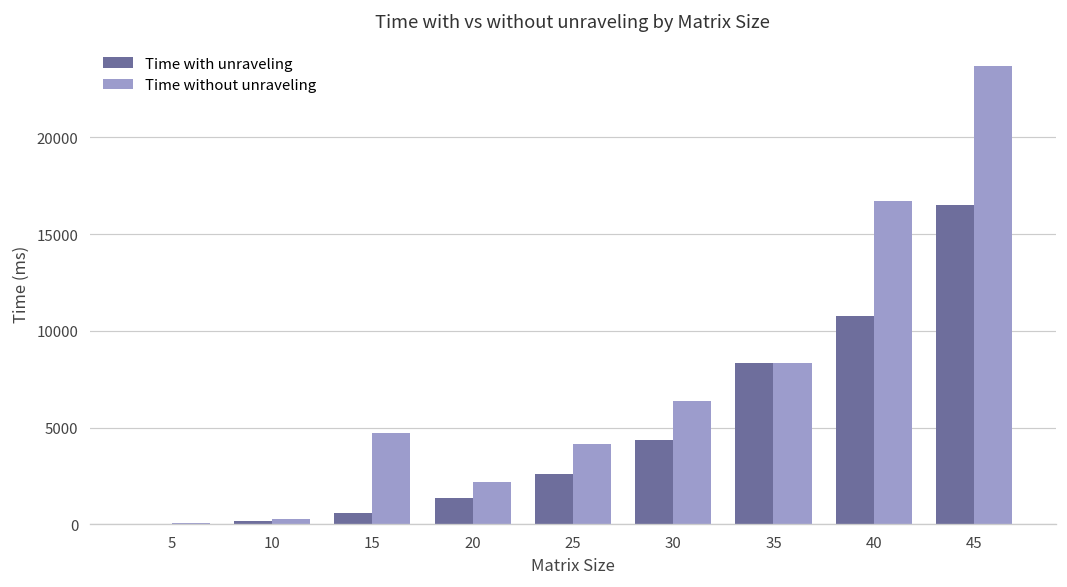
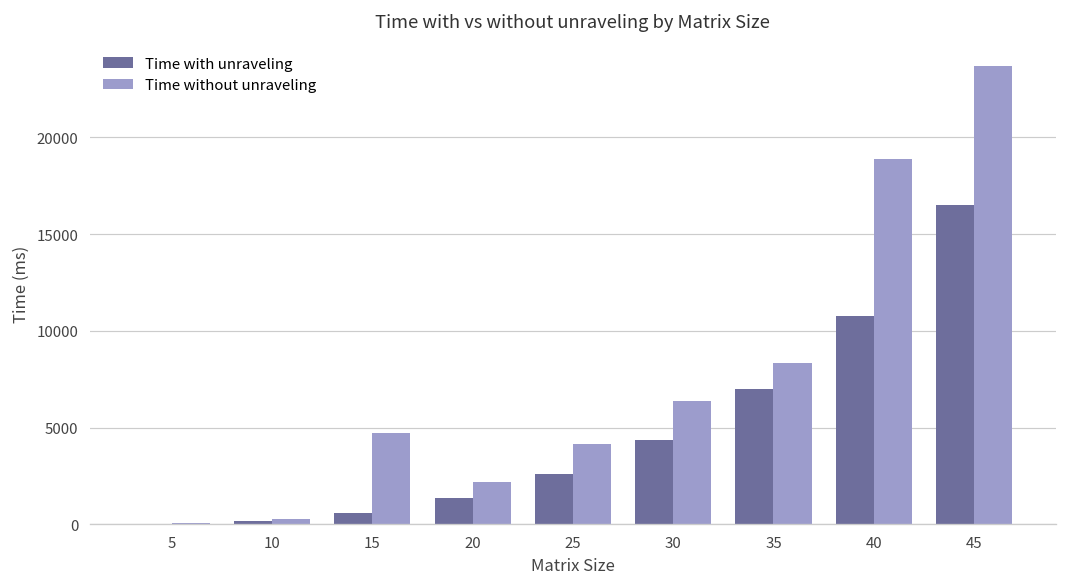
  {
    "Time with unraveling": {
      "10": 200,
      "15": 600,
      "20": 1400,
      "25": 2600,
      "30": 4400,
-     "35": 8300,
+     "35": 7000,
      "40": 10800,
      "45": 16500
    },
    "Time without unraveling": {
      "10": 300,
      "15": 4700,
      "20": 2200,
      "25": 4200,
      "30": 6400,
      "35": 8300,
-     "40": 16700,
+     "40": 18900,
      "45": 23700
    }
  }
